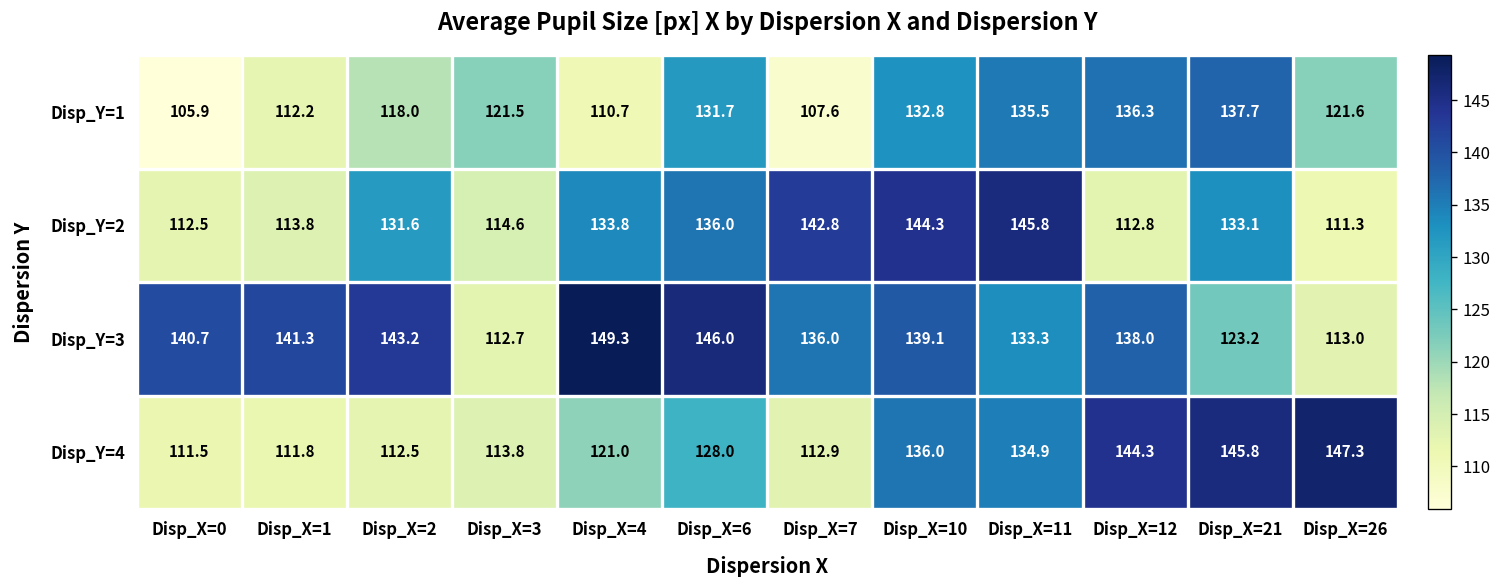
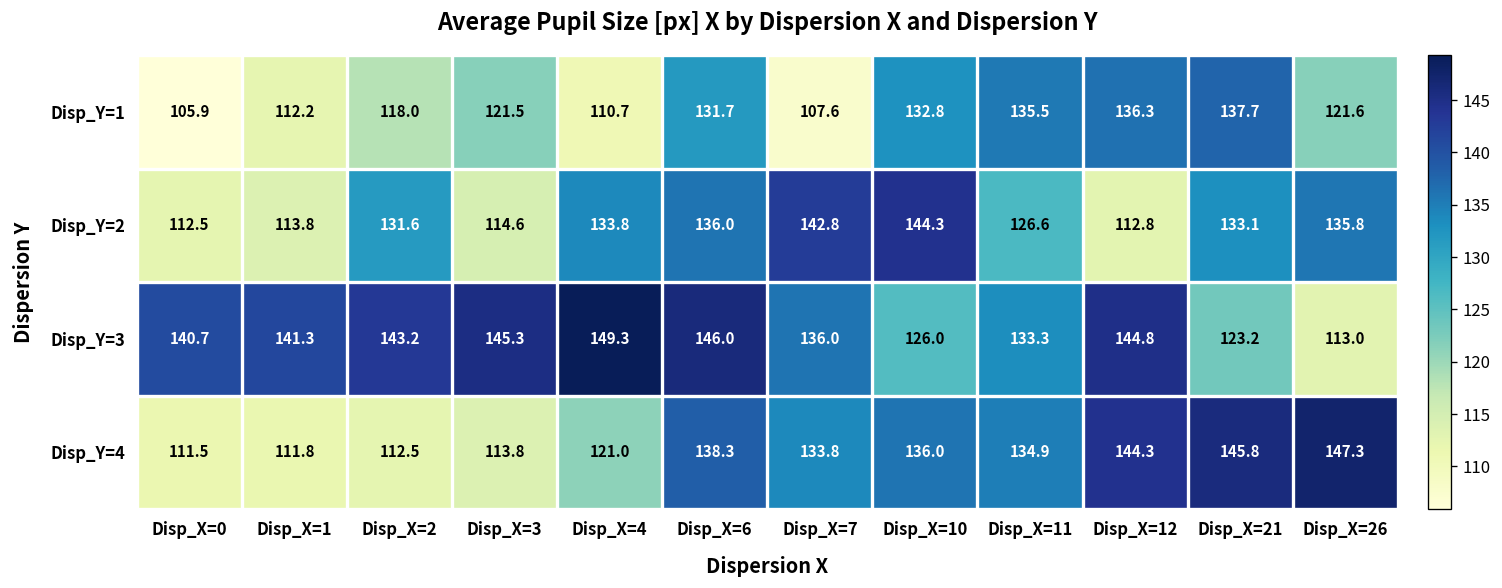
  {
    "Disp_Y=1": {
      "Disp_X=0": 105.9,
      "Disp_X=1": 112.2,
      "Disp_X=2": 118.0,
      "Disp_X=3": 121.5,
      "Disp_X=4": 110.7,
      "Disp_X=6": 131.7,
      "Disp_X=7": 107.6,
      "Disp_X=10": 132.8,
      "Disp_X=11": 135.5,
      "Disp_X=12": 136.3,
      "Disp_X=21": 137.7,
      "Disp_X=26": 121.6
    },
    "Disp_Y=2": {
      "Disp_X=0": 112.5,
      "Disp_X=1": 113.8,
      "Disp_X=2": 131.6,
      "Disp_X=3": 114.6,
      "Disp_X=4": 133.8,
      "Disp_X=6": 136.0,
      "Disp_X=7": 142.8,
      "Disp_X=10": 144.3,
-     "Disp_X=11": 145.8,
+     "Disp_X=11": 126.6,
      "Disp_X=12": 112.8,
      "Disp_X=21": 133.1,
-     "Disp_X=26": 111.3
+     "Disp_X=26": 135.8
    },
    "Disp_Y=3": {
      "Disp_X=0": 140.7,
      "Disp_X=1": 141.3,
      "Disp_X=2": 143.2,
-     "Disp_X=3": 112.7,
+     "Disp_X=3": 145.3,
      "Disp_X=4": 149.3,
      "Disp_X=6": 146.0,
      "Disp_X=7": 136.0,
-     "Disp_X=10": 139.1,
+     "Disp_X=10": 126.0,
      "Disp_X=11": 133.3,
-     "Disp_X=12": 138.0,
+     "Disp_X=12": 144.8,
      "Disp_X=21": 123.2,
      "Disp_X=26": 113.0
    },
    "Disp_Y=4": {
      "Disp_X=0": 111.5,
      "Disp_X=1": 111.8,
      "Disp_X=2": 112.5,
      "Disp_X=3": 113.8,
      "Disp_X=4": 121.0,
-     "Disp_X=6": 128.0,
-     "Disp_X=7": 112.9,
+     "Disp_X=6": 138.3,
+     "Disp_X=7": 133.8,
      "Disp_X=10": 136.0,
      "Disp_X=11": 134.9,
      "Disp_X=12": 144.3,
      "Disp_X=21": 145.8,
      "Disp_X=26": 147.3
    }
  }
